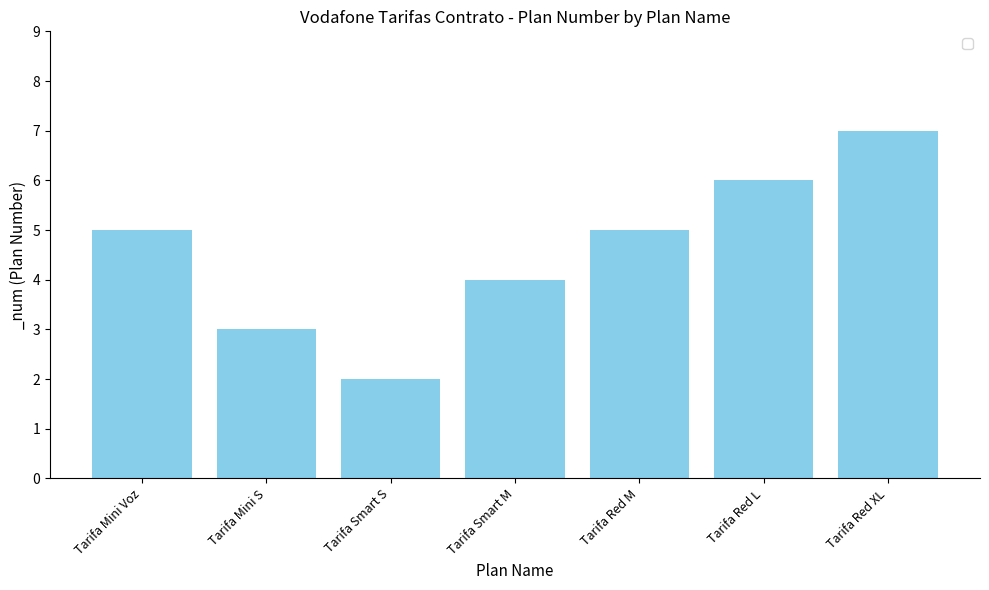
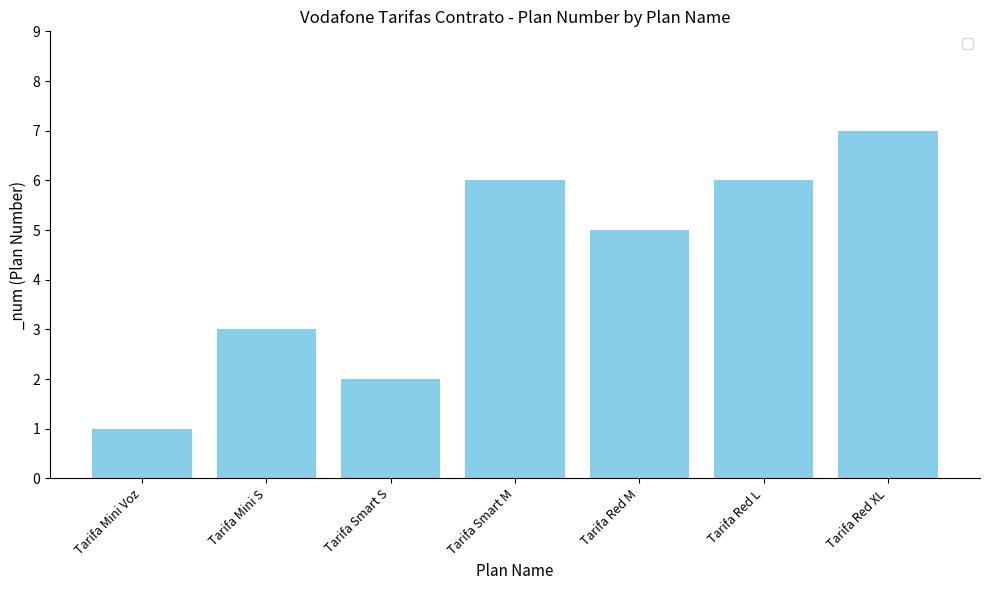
  {
-   "Tarifa Mini Voz": 5,
+   "Tarifa Mini Voz": 1,
    "Tarifa Mini S": 3,
    "Tarifa Smart S": 2,
-   "Tarifa Smart M": 4,
+   "Tarifa Smart M": 6,
    "Tarifa Red M": 5,
    "Tarifa Red L": 6,
    "Tarifa Red XL": 7
  }
